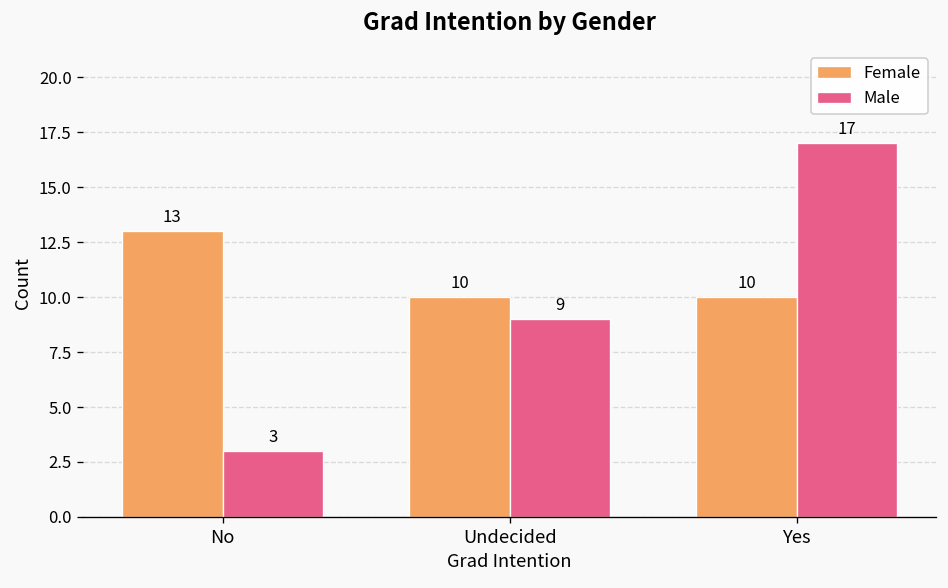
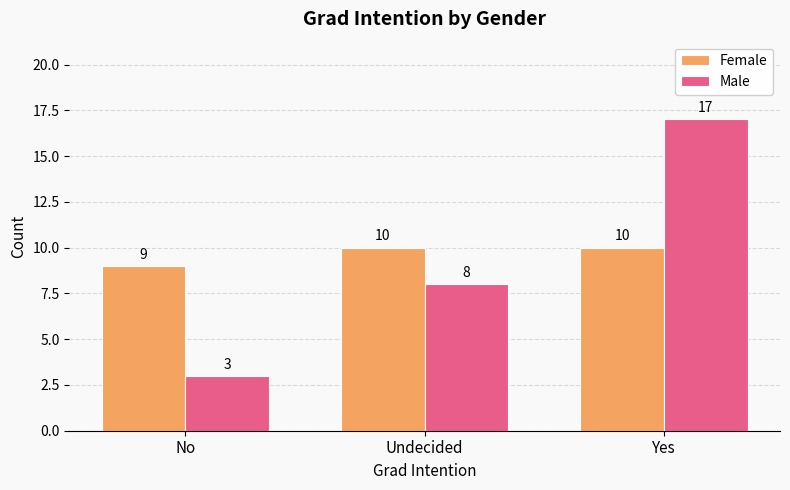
  {
    "Female": {
-     "No": 13,
+     "No": 9,
      "Undecided": 10,
      "Yes": 10
    },
    "Male": {
      "No": 3,
-     "Undecided": 9,
+     "Undecided": 8,
      "Yes": 17
    }
  }
